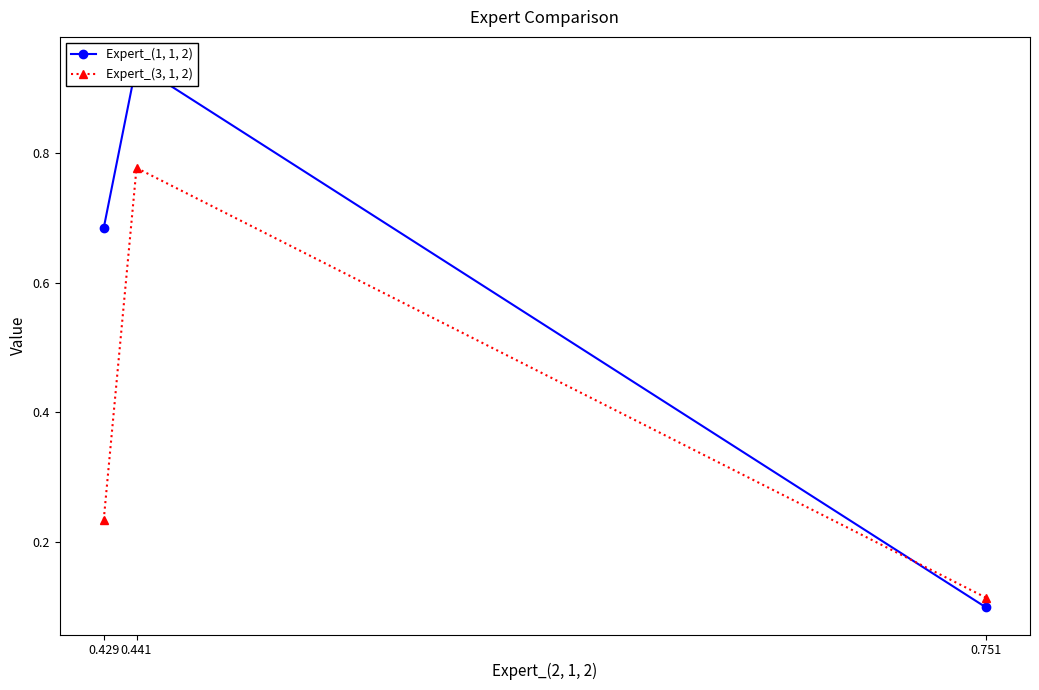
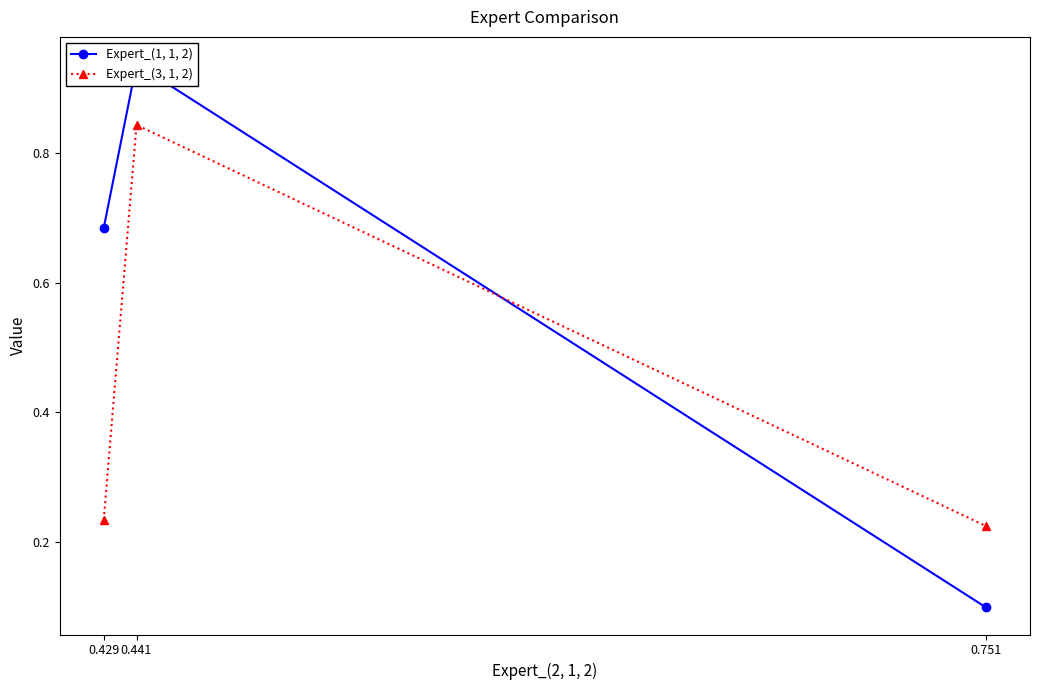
  {
    "Expert_(1, 1, 2)": {
      "0.429": 0.68,
      "0.751": 0.10
    },
    "Expert_(3, 1, 2)": {
      "0.429": 0.23,
-     "0.441": 0.78,
-     "0.751": 0.11
+     "0.441": 0.84,
+     "0.751": 0.22
    }
  }
